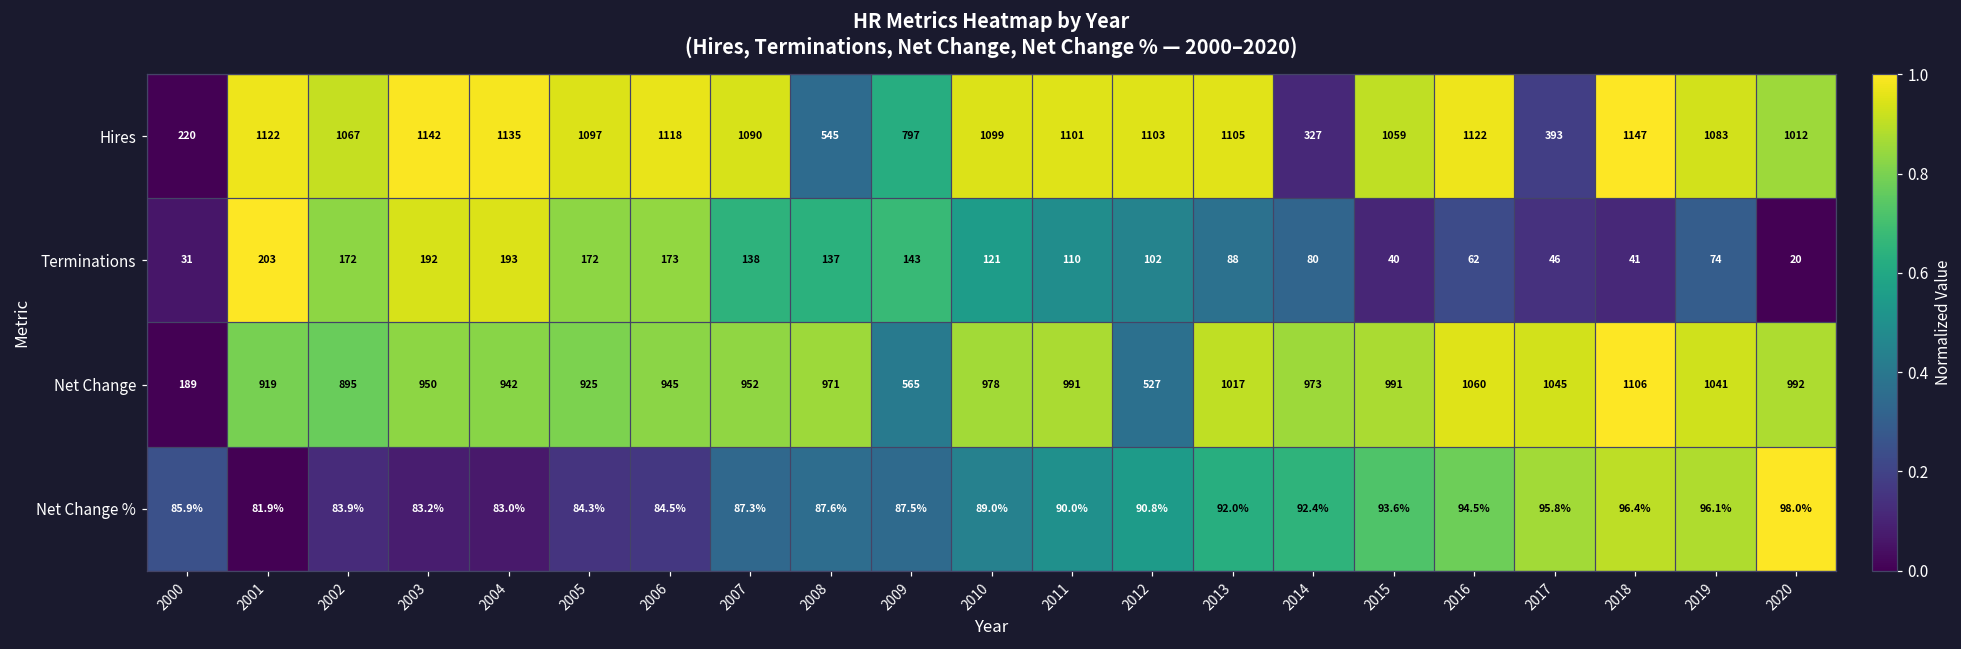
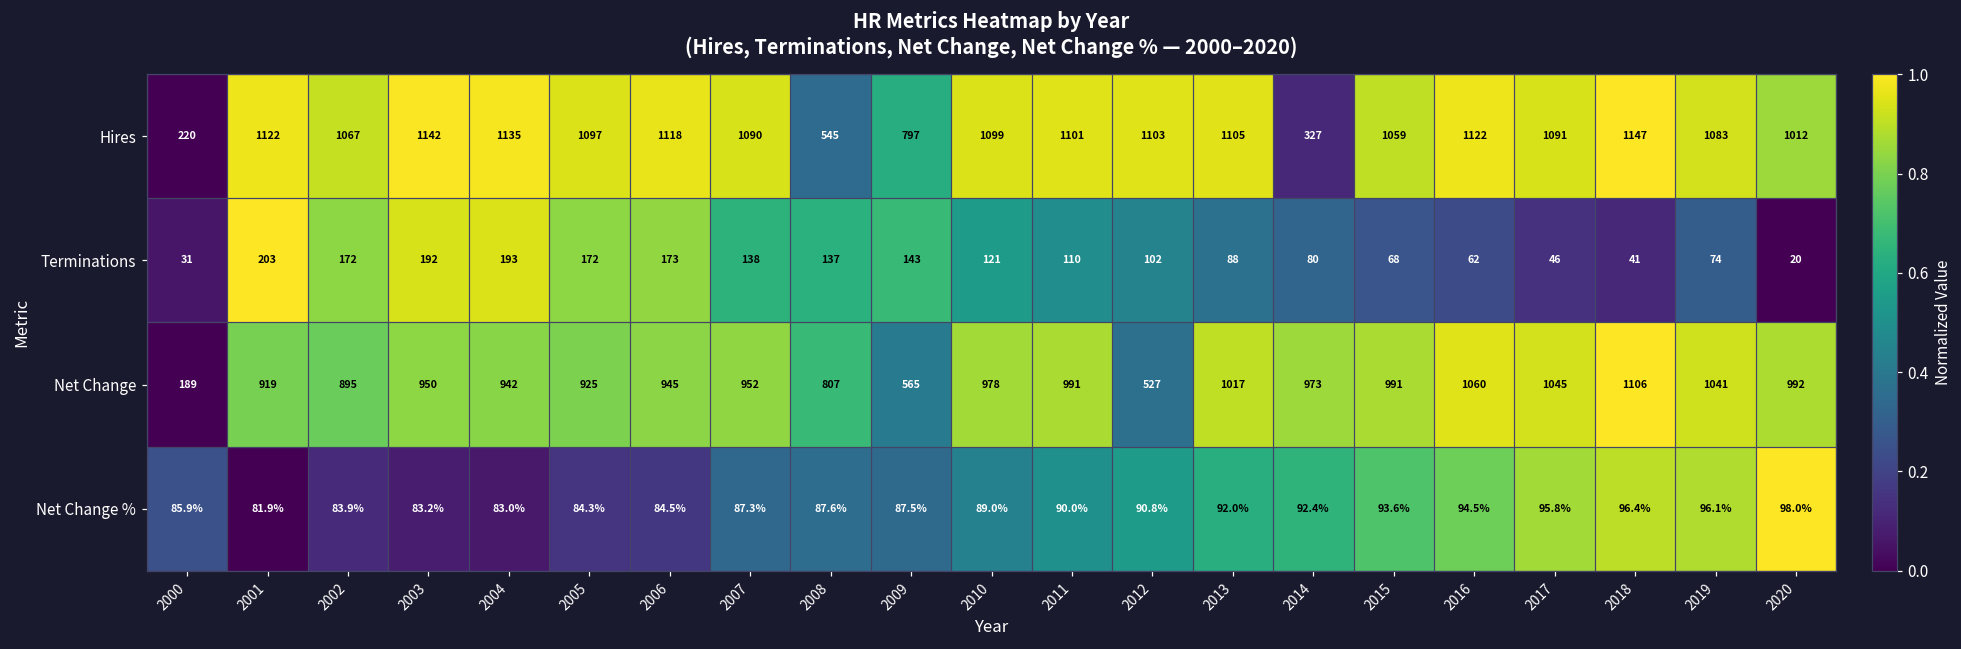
  {
    "Hires": {
      "2000": "220",
      "2001": "1122",
      "2002": "1067",
      "2003": "1142",
      "2004": "1135",
      "2005": "1097",
      "2006": "1118",
      "2007": "1090",
      "2008": "545",
      "2009": "797",
      "2010": "1099",
      "2011": "1101",
      "2012": "1103",
      "2013": "1105",
      "2014": "327",
      "2015": "1059",
      "2016": "1122",
-     "2017": "393",
+     "2017": "1091",
      "2018": "1147",
      "2019": "1083",
      "2020": "1012"
    },
    "Terminations": {
      "2000": "31",
      "2001": "203",
      "2002": "172",
      "2003": "192",
      "2004": "193",
      "2005": "172",
      "2006": "173",
      "2007": "138",
      "2008": "137",
      "2009": "143",
      "2010": "121",
      "2011": "110",
      "2012": "102",
      "2013": "88",
      "2014": "80",
-     "2015": "40",
+     "2015": "68",
      "2016": "62",
      "2017": "46",
      "2018": "41",
      "2019": "74",
      "2020": "20"
    },
    "Net Change": {
      "2000": "189",
      "2001": "919",
      "2002": "895",
      "2003": "950",
      "2004": "942",
      "2005": "925",
      "2006": "945",
      "2007": "952",
-     "2008": "971",
+     "2008": "807",
      "2009": "565",
      "2010": "978",
      "2011": "991",
      "2012": "527",
      "2013": "1017",
      "2014": "973",
      "2015": "991",
      "2016": "1060",
      "2017": "1045",
      "2018": "1106",
      "2019": "1041",
      "2020": "992"
    },
    "Net Change %": {
      "2000": "85.9%",
      "2001": "81.9%",
      "2002": "83.9%",
      "2003": "83.2%",
      "2004": "83.0%",
      "2005": "84.3%",
      "2006": "84.5%",
      "2007": "87.3%",
      "2008": "87.6%",
      "2009": "87.5%",
      "2010": "89.0%",
      "2011": "90.0%",
      "2012": "90.8%",
      "2013": "92.0%",
      "2014": "92.4%",
      "2015": "93.6%",
      "2016": "94.5%",
      "2017": "95.8%",
      "2018": "96.4%",
      "2019": "96.1%",
      "2020": "98.0%"
    }
  }
